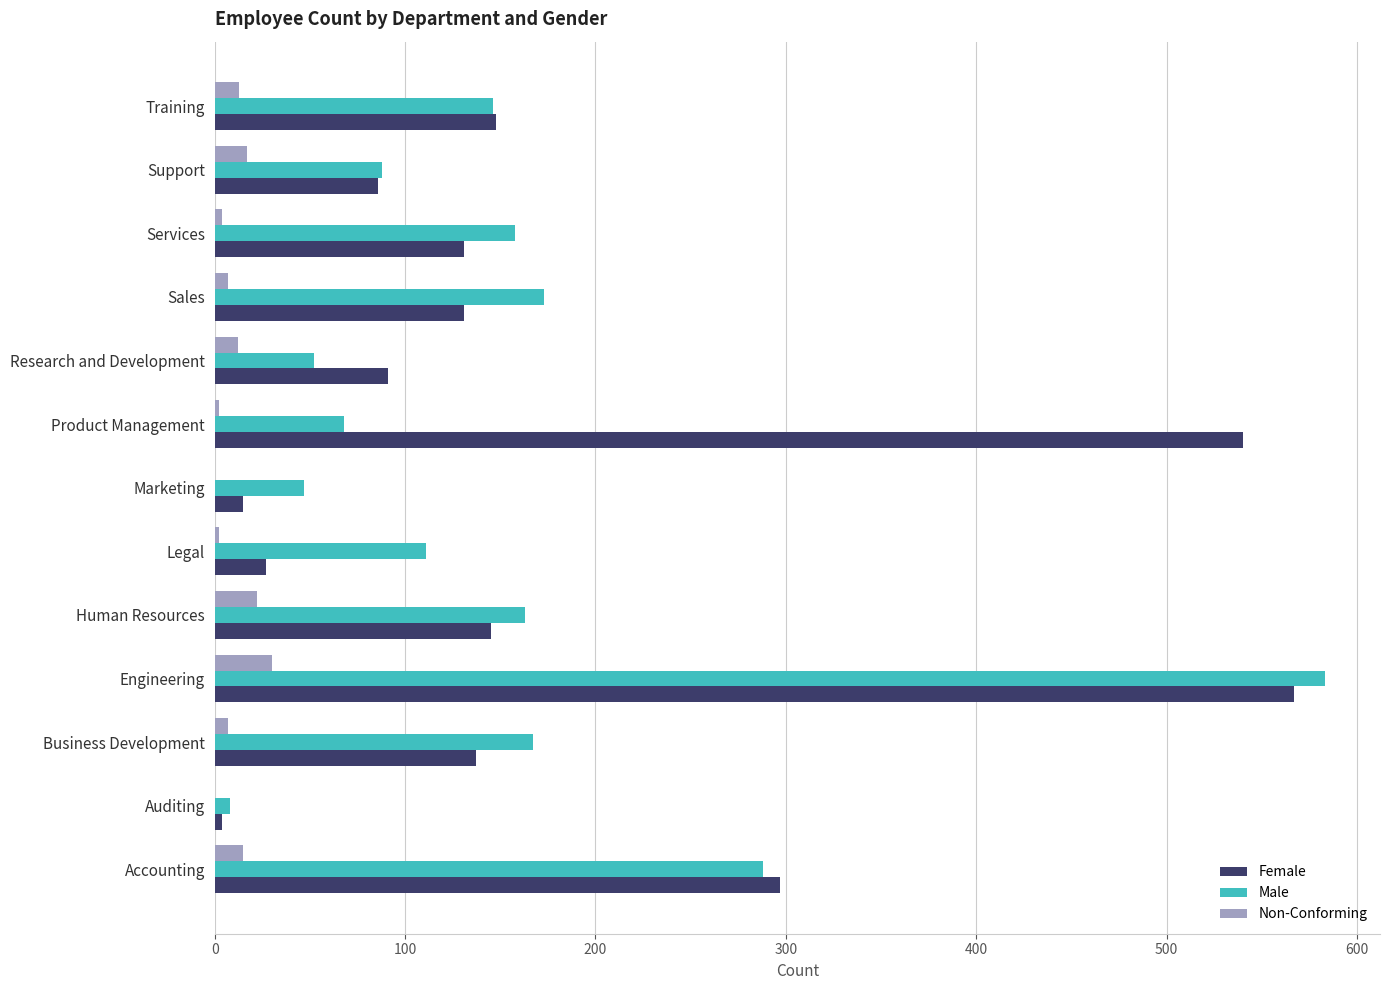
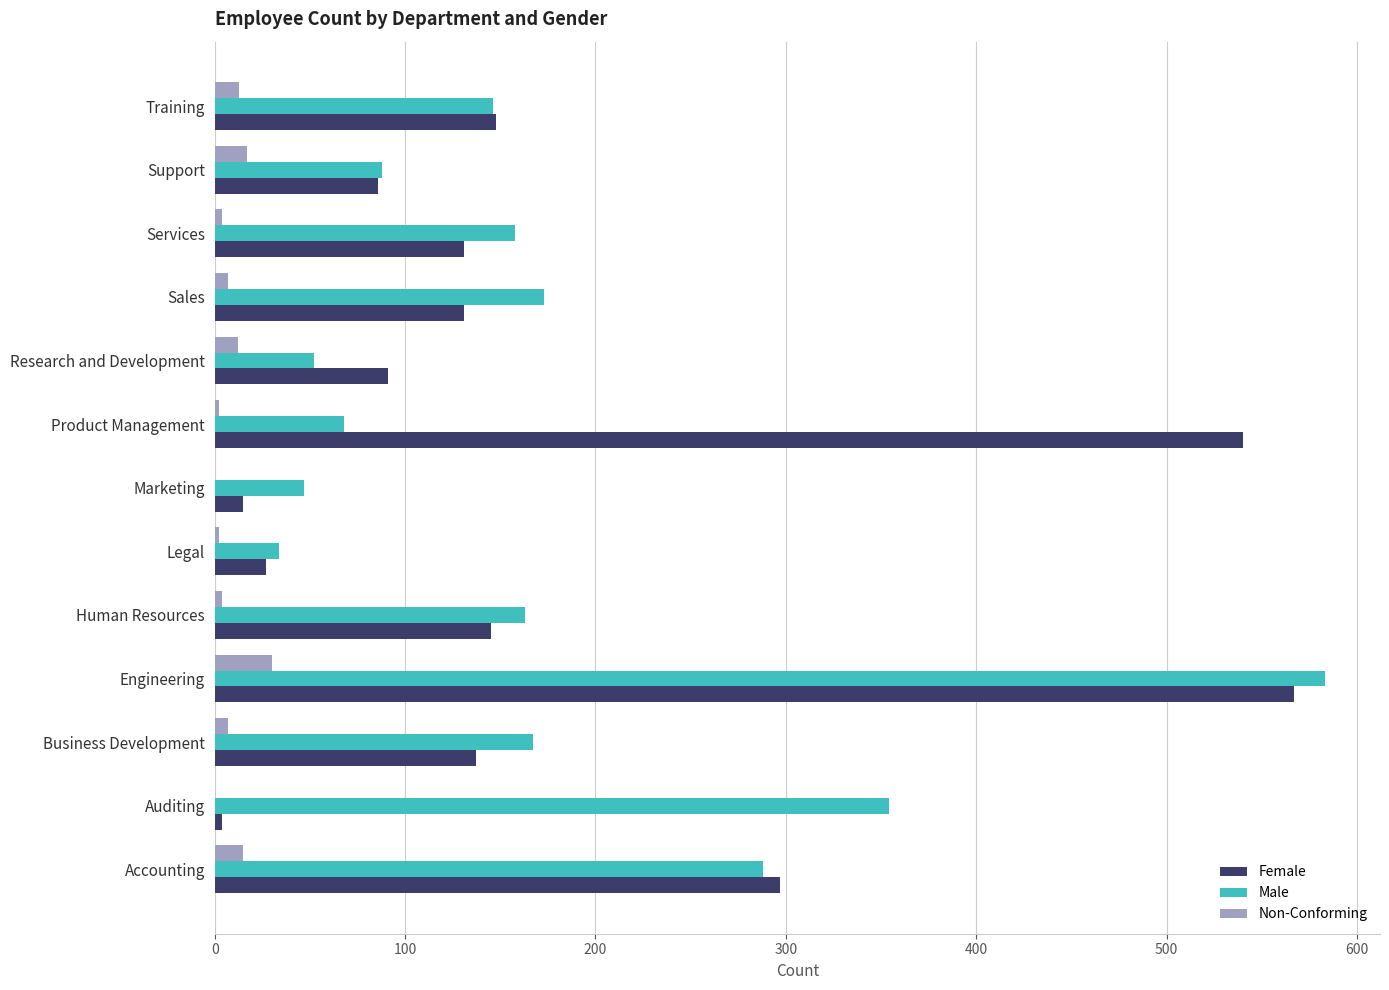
  {
    "Female": {
      "Training": 148,
      "Support": 86,
      "Services": 131,
      "Sales": 131,
      "Research and Development": 91,
      "Product Management": 540,
      "Marketing": 15,
      "Legal": 27,
      "Human Resources": 145,
      "Engineering": 567,
      "Business Development": 137,
      "Auditing": 4,
      "Accounting": 297
    },
    "Male": {
      "Training": 146,
      "Support": 88,
      "Services": 158,
      "Sales": 173,
      "Research and Development": 52,
      "Product Management": 68,
      "Marketing": 47,
-     "Legal": 111,
+     "Legal": 34,
      "Human Resources": 163,
      "Engineering": 583,
      "Business Development": 167,
-     "Auditing": 8,
+     "Auditing": 354,
      "Accounting": 288
    },
    "Non-Conforming": {
      "Training": 13,
      "Support": 17,
      "Services": 4,
      "Sales": 7,
      "Research and Development": 12,
      "Product Management": 2,
      "Marketing": 0,
      "Legal": 2,
-     "Human Resources": 22,
+     "Human Resources": 4,
      "Engineering": 30,
      "Business Development": 7,
      "Auditing": 0,
      "Accounting": 15
    }
  }
